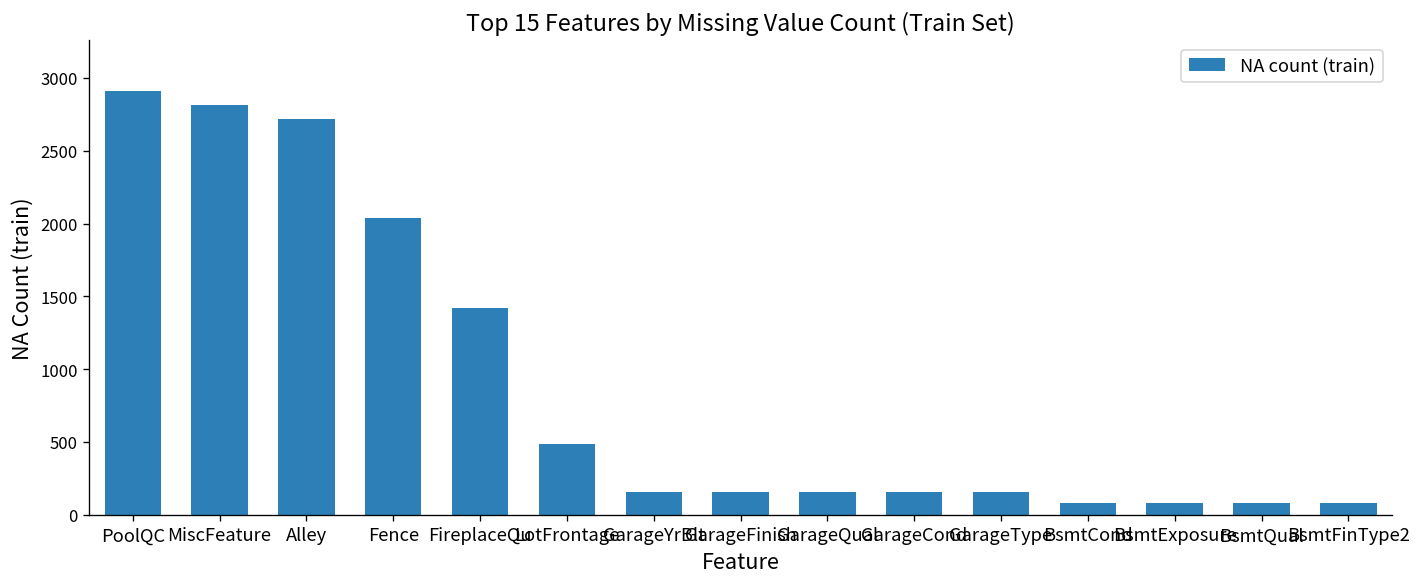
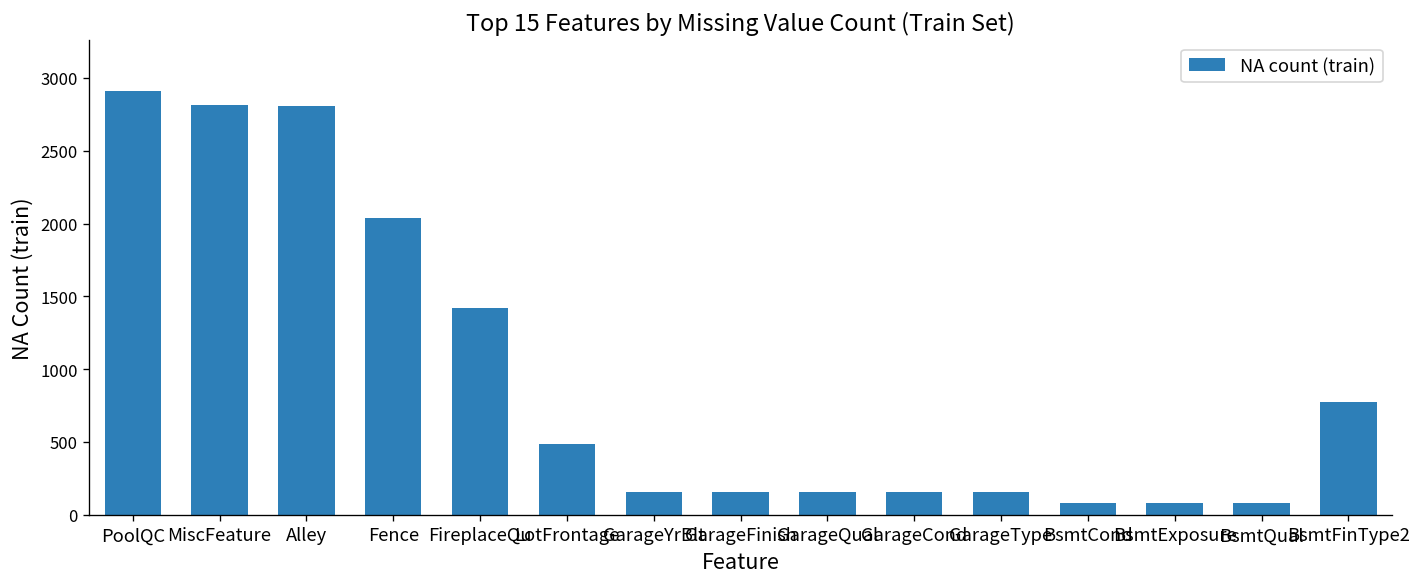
  {
    "PoolQC": 2910,
    "MiscFeature": 2810,
-   "Alley": 2720,
+   "Alley": 2810,
    "Fence": 2040,
-   "BsmtFinType2": 80
+   "BsmtFinType2": 770
  }
